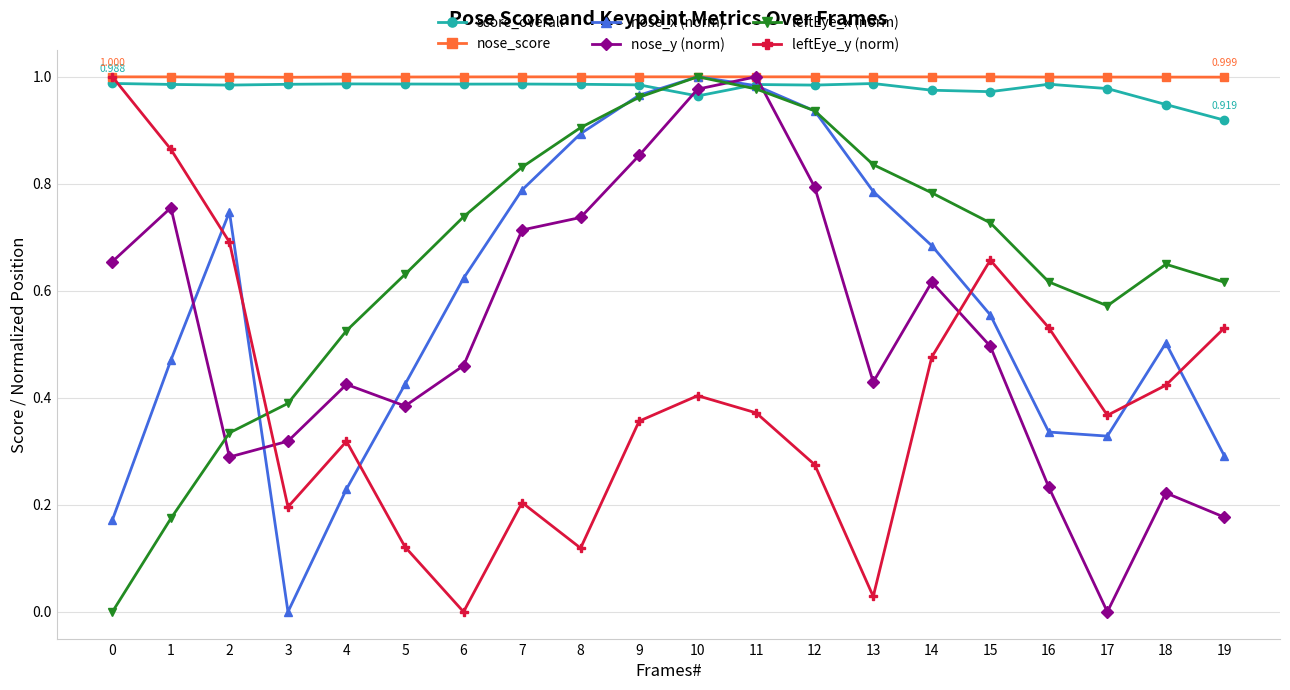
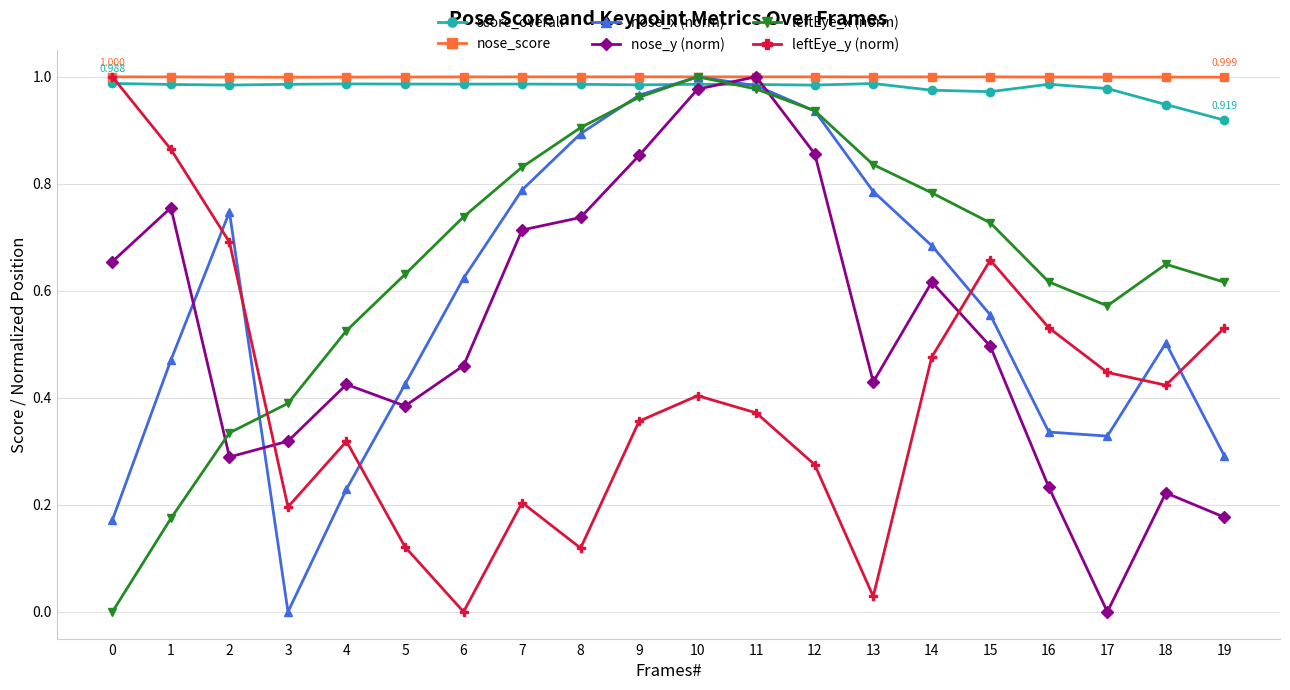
  {
    "score_overall": {
      "1": 0.99,
      "2": 0.98,
      "3": 0.99,
      "4": 0.99,
      "5": 0.99,
      "6": 0.99,
      "7": 0.99,
      "8": 0.99,
      "9": 0.98,
-     "10": 0.96,
+     "10": 0.99,
      "12": 0.98,
      "13": 0.99,
      "14": 0.97,
      "15": 0.97,
      "16": 0.99,
      "17": 0.98,
      "18": 0.95
    },
    "nose_score": {
      "19": 0.999
    },
    "nose_x (norm)": {
      "0": 0.17,
      "1": 0.47,
      "2": 0.75,
      "3": 0.00,
      "4": 0.23,
      "5": 0.43,
      "6": 0.62,
      "7": 0.79,
      "8": 0.89,
      "13": 0.79,
      "14": 0.68,
      "15": 0.55,
      "16": 0.34,
      "17": 0.33,
      "18": 0.50,
      "19": 0.29
    },
    "nose_y (norm)": {
      "0": 0.65,
      "1": 0.76,
      "2": 0.29,
      "3": 0.32,
      "4": 0.42,
      "5": 0.38,
      "6": 0.46,
      "7": 0.71,
      "8": 0.74,
      "9": 0.85,
      "10": 0.98,
-     "12": 0.79,
+     "12": 0.86,
      "13": 0.43,
      "14": 0.62,
      "15": 0.50,
      "16": 0.23,
      "17": 0.00,
      "18": 0.22,
      "19": 0.18
    },
    "leftEye_x (norm)": {
      "0": 0.00,
      "1": 0.17,
      "2": 0.33,
      "3": 0.39,
      "4": 0.53,
      "5": 0.63,
      "6": 0.74,
      "7": 0.83,
      "8": 0.90,
      "11": 0.98,
      "13": 0.84,
      "14": 0.78,
      "15": 0.73,
      "16": 0.62,
      "17": 0.57,
      "18": 0.65,
      "19": 0.62
    },
    "leftEye_y (norm)": {
      "1": 0.86,
      "2": 0.69,
      "3": 0.20,
      "4": 0.32,
      "5": 0.12,
      "6": 0.00,
      "7": 0.20,
      "8": 0.12,
      "9": 0.36,
      "10": 0.40,
      "11": 0.37,
      "12": 0.27,
      "13": 0.03,
      "14": 0.48,
      "15": 0.66,
      "16": 0.53,
-     "17": 0.37,
+     "17": 0.45,
      "18": 0.42,
      "19": 0.53
    }
  }
